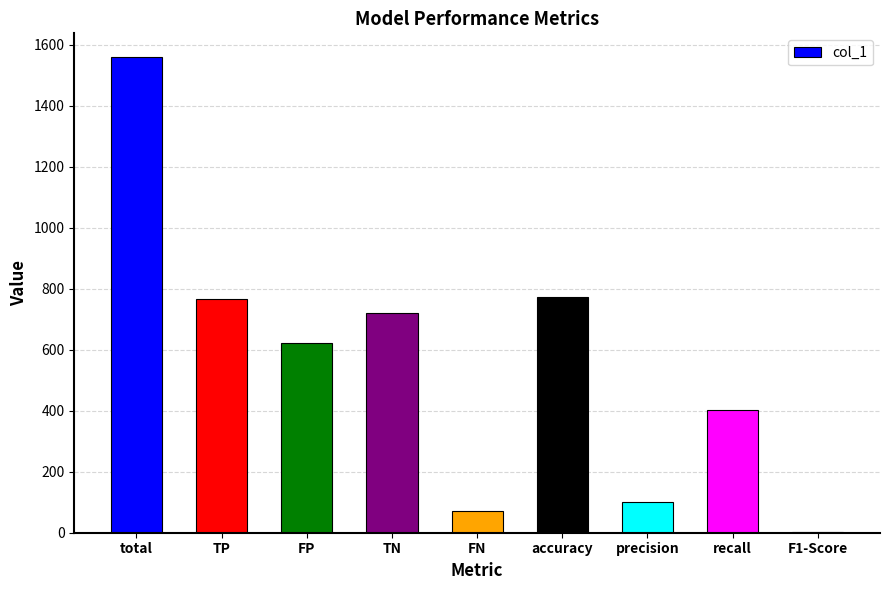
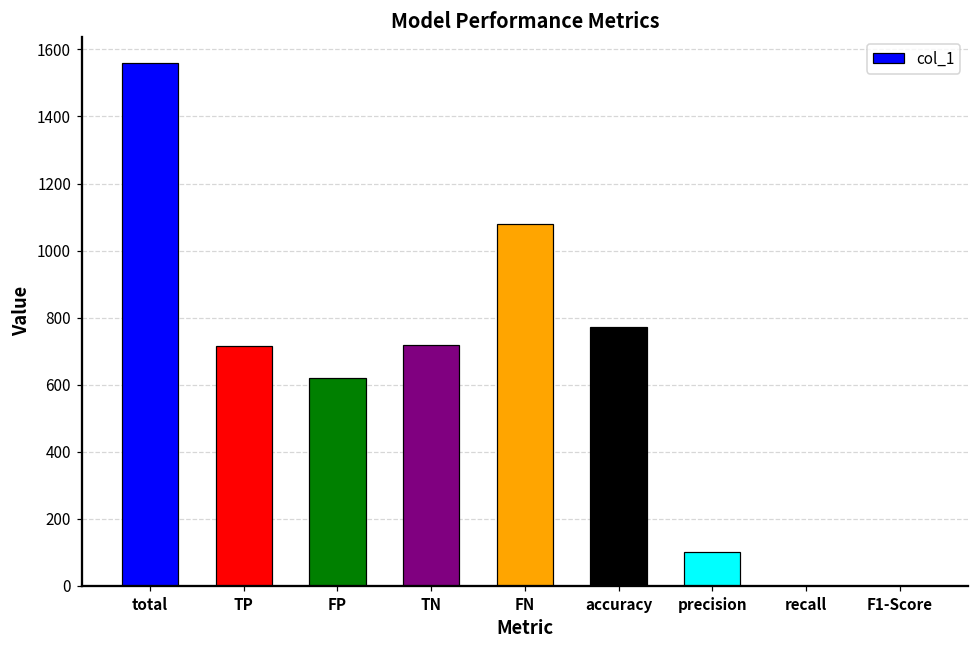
  {
    "total": 1560,
-   "TP": 770,
+   "TP": 720,
    "FP": 620,
    "TN": 720,
-   "FN": 70,
+   "FN": 1080,
    "accuracy": 770,
    "precision": 100,
-   "recall": 400
+   "recall": 0
  }
